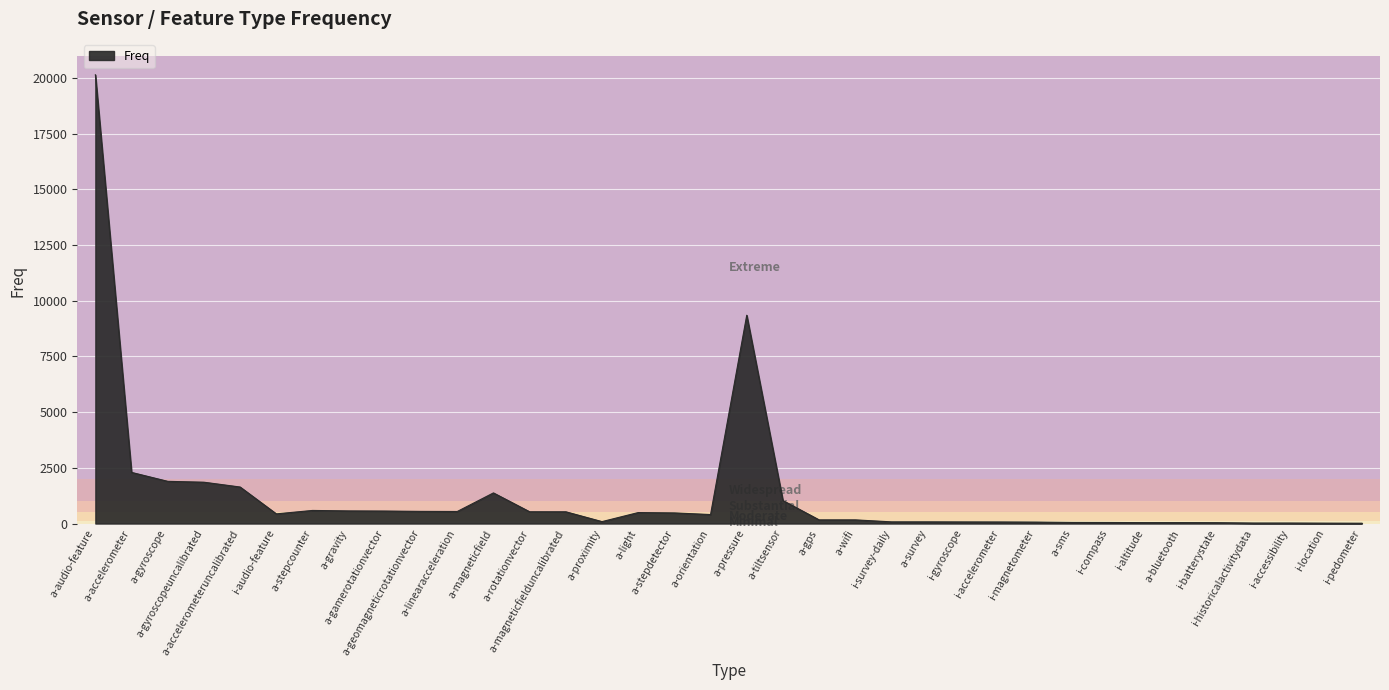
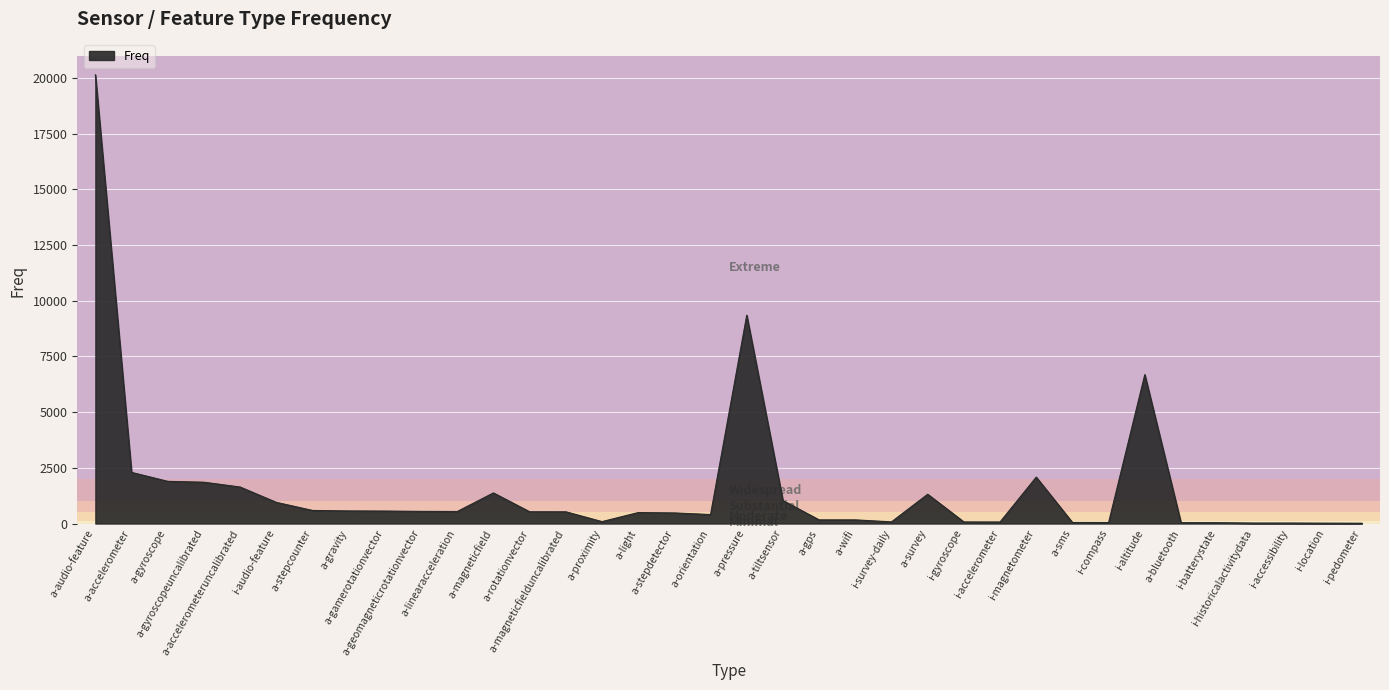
  {
    "a-audio-feature": 20100,
    "a-accelerometer": 2300,
    "a-gyroscope": 1900,
    "a-gyroscopeuncalibrated": 1900,
    "a-accelerometeruncalibrated": 1600,
-   "i-audio-feature": 400,
+   "i-audio-feature": 1000,
    "a-stepcounter": 600,
    "a-gravity": 600,
    "a-gamerotationvector": 600,
    "a-geomagneticrotationvector": 500,
    "a-linearacceleration": 500,
    "a-magneticfield": 1400,
    "a-rotationvector": 500,
    "a-magneticfielduncalibrated": 500,
    "a-proximity": 100,
    "a-light": 500,
    "a-stepdetector": 500,
    "a-orientation": 400,
    "a-pressure": 9300,
    "a-tiltsensor": 1000,
    "a-gps": 200,
    "a-wifi": 200,
    "i-survey-daily": 100,
-   "a-survey": 100,
+   "a-survey": 1300,
    "i-gyroscope": 100,
    "i-accelerometer": 100,
-   "i-magnetometer": 100,
+   "i-magnetometer": 2100,
    "a-sms": 0,
    "i-compass": 0,
-   "i-altitude": 0,
+   "i-altitude": 6700,
    "a-bluetooth": 0,
    "i-batterystate": 0,
    "i-historicalactivitydata": 0,
    "i-accessibility": 0,
    "i-location": 0,
    "i-pedometer": 0
  }
